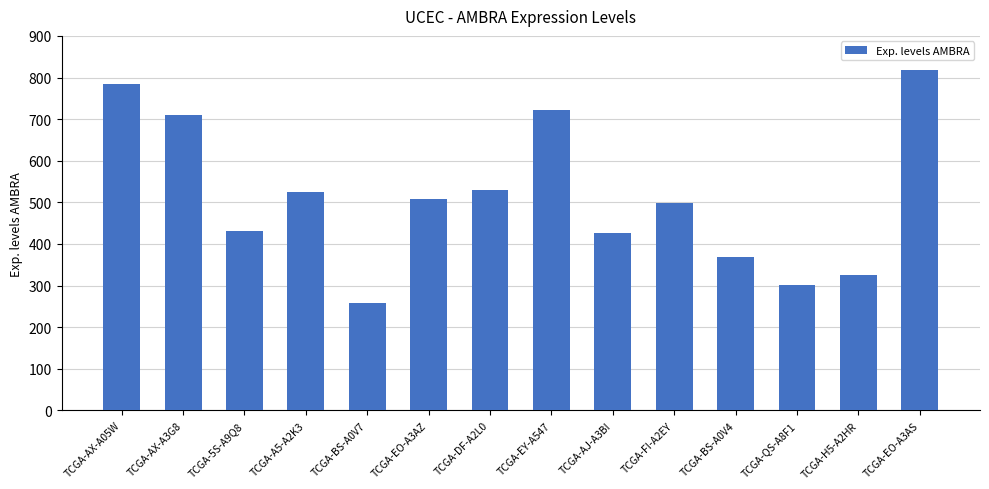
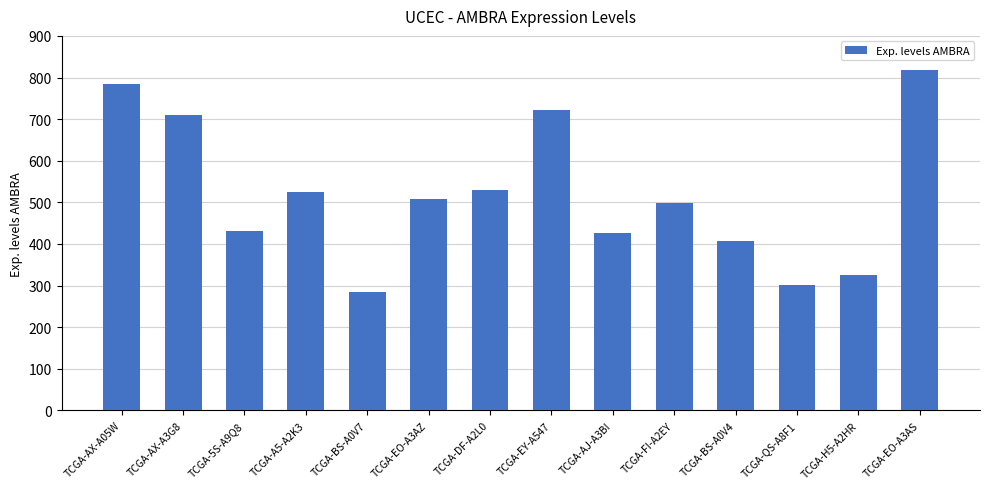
  {
    "TCGA-AX-A05W": 790,
    "TCGA-AX-A3G8": 710,
    "TCGA-5S-A9Q8": 430,
    "TCGA-A5-A2K3": 530,
-   "TCGA-BS-A0V7": 260,
+   "TCGA-BS-A0V7": 280,
    "TCGA-EO-A3AZ": 510,
    "TCGA-DF-A2L0": 530,
    "TCGA-EY-A547": 720,
    "TCGA-AJ-A3BI": 430,
    "TCGA-FI-A2EY": 500,
-   "TCGA-BS-A0V4": 370,
+   "TCGA-BS-A0V4": 410,
    "TCGA-QS-A8F1": 300,
    "TCGA-H5-A2HR": 330,
    "TCGA-EO-A3AS": 820
  }
